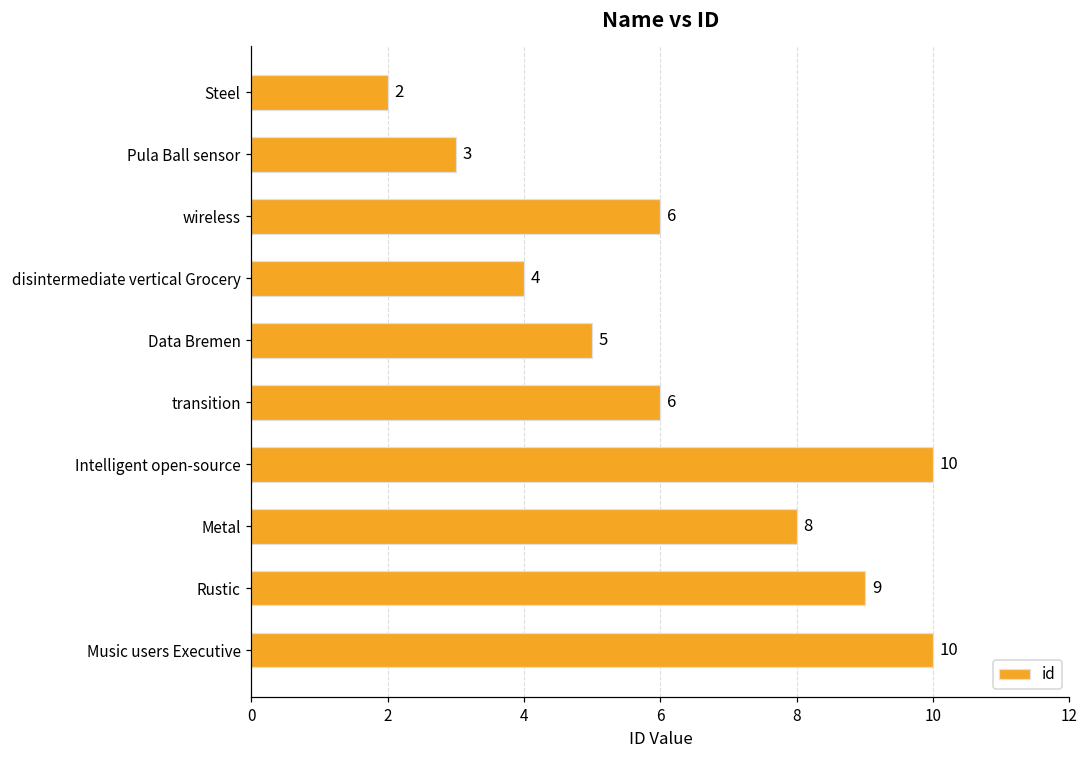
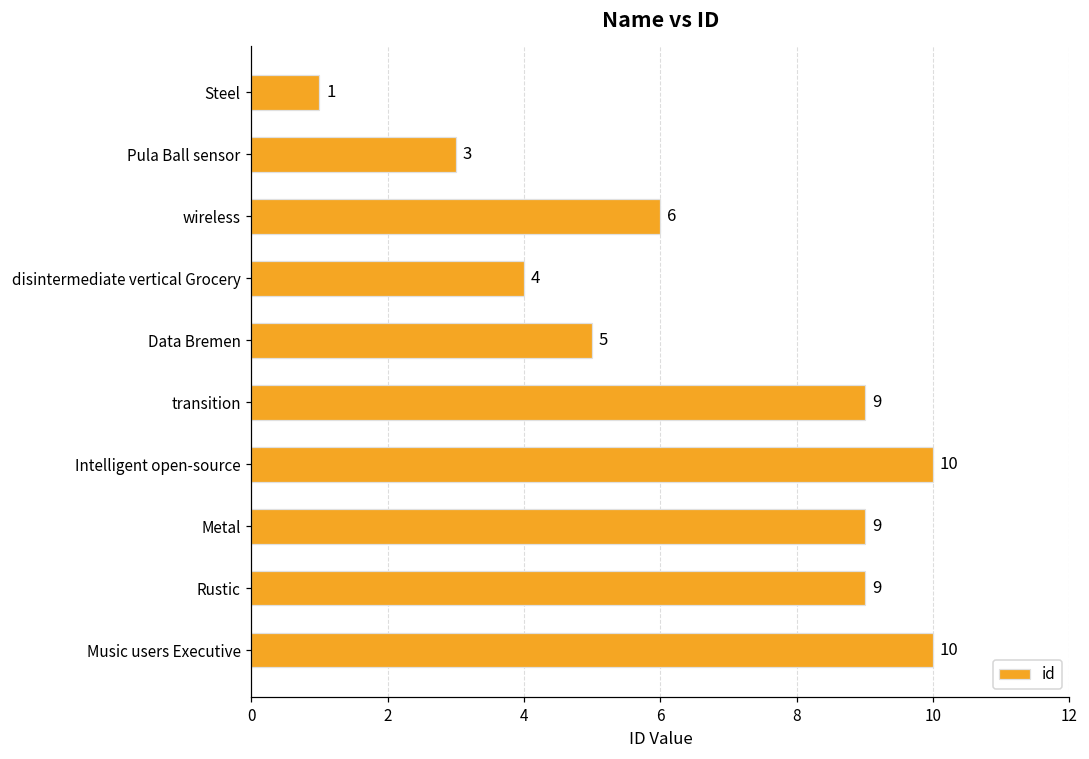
  {
-   "Steel": 2,
+   "Steel": 1,
    "Pula Ball sensor": 3,
    "wireless": 6,
    "disintermediate vertical Grocery": 4,
    "Data Bremen": 5,
-   "transition": 6,
+   "transition": 9,
    "Intelligent open-source": 10,
-   "Metal": 8,
+   "Metal": 9,
    "Rustic": 9,
    "Music users Executive": 10
  }
